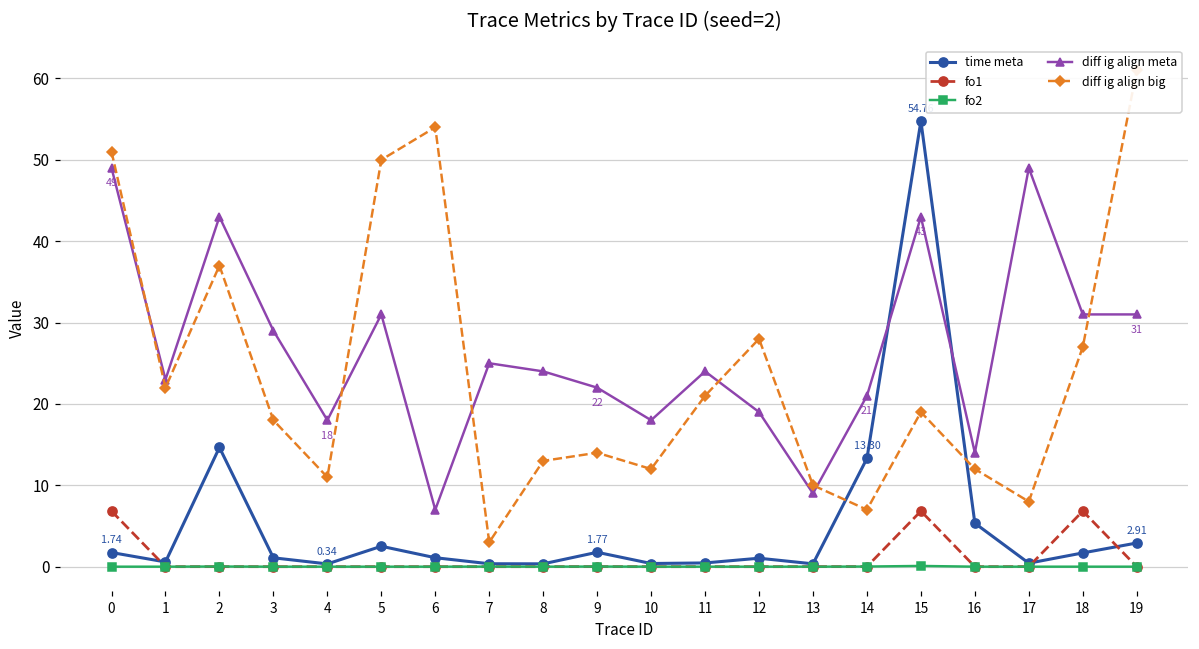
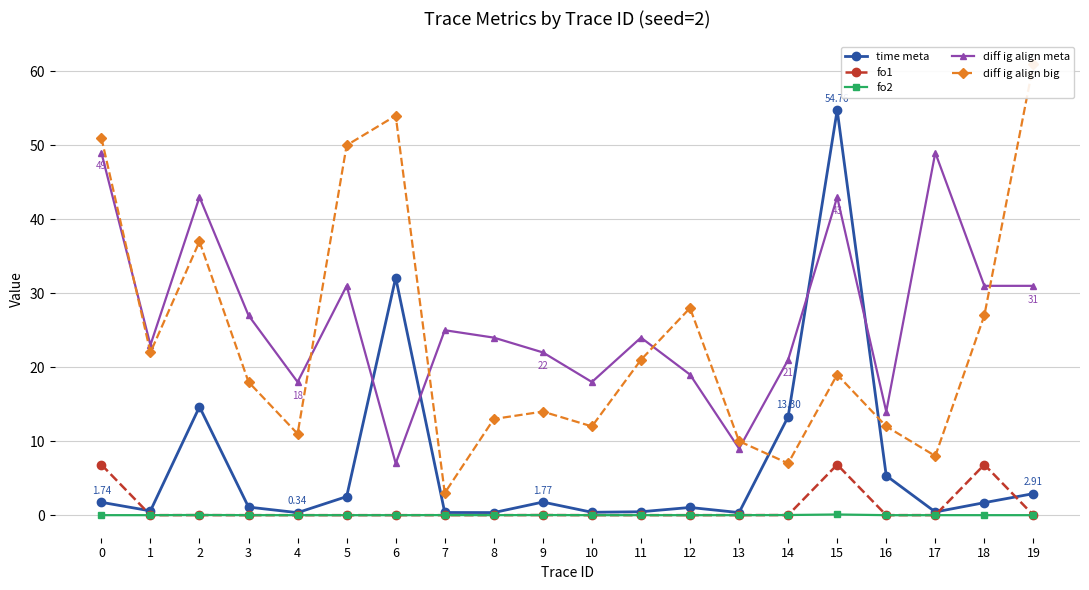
  {
    "time meta": {
      "1": 1,
      "2": 15,
      "3": 1,
      "5": 3,
-     "6": 1,
+     "6": 32,
      "7": 0,
      "8": 0,
      "10": 0,
      "11": 0,
      "12": 1,
      "16": 5,
      "17": 0,
      "18": 2
    },
    "fo1": {
      "0": 7,
      "15": 7,
      "18": 7
    },
    "fo2": {
      "0": 0,
      "15": 0,
      "18": 0
    },
    "diff ig align meta": {
      "1": 23,
      "2": 43,
-     "3": 29,
+     "3": 27,
      "5": 31,
      "6": 7,
      "7": 25,
      "8": 24,
      "10": 18,
      "11": 24,
      "12": 19,
      "13": 9,
      "16": 14,
      "17": 49,
      "18": 31
    },
    "diff ig align big": {
      "0": 51,
      "1": 22,
      "2": 37,
      "3": 18,
      "4": 11,
      "5": 50,
      "6": 54,
      "7": 3,
      "8": 13,
      "9": 14,
      "10": 12,
      "11": 21,
      "12": 28,
      "13": 10,
      "14": 7,
      "15": 19,
      "16": 12,
      "17": 8,
      "18": 27
    }
  }
